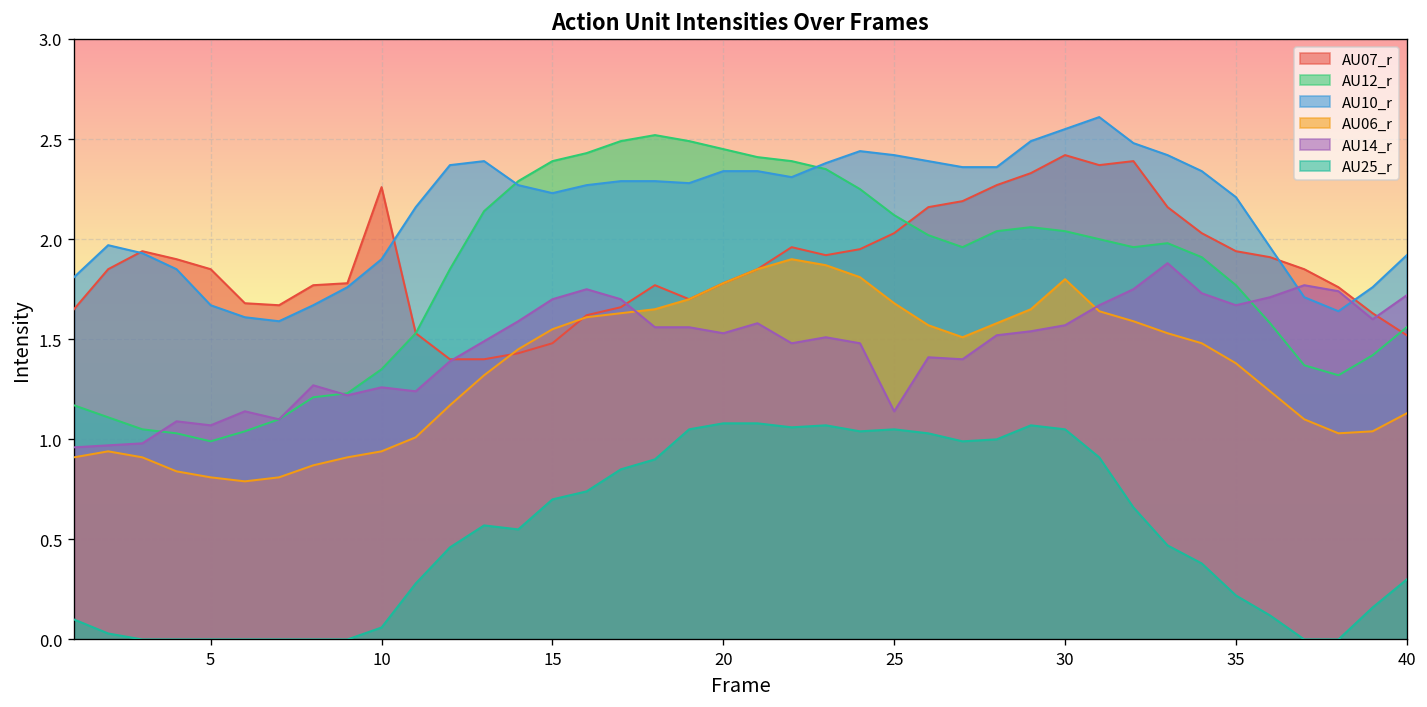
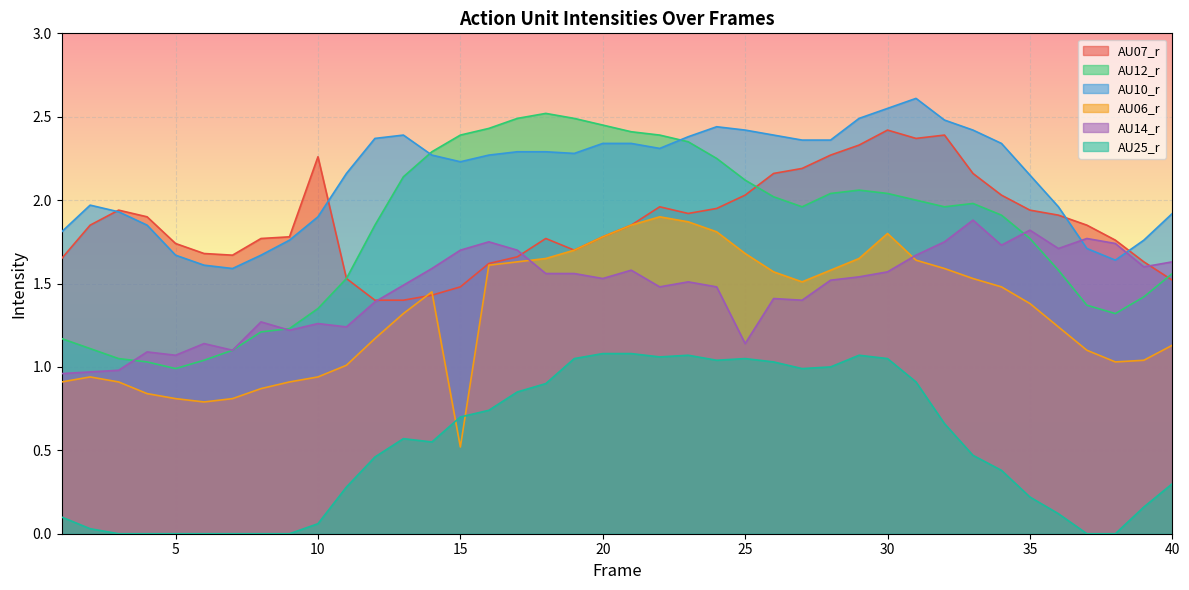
  {
    "AU07_r": {
-     "5": 1.85,
+     "5": 1.74,
      "10": 2.26,
      "15": 1.48,
      "25": 2.03,
      "30": 2.42,
      "35": 1.94,
      "40": 1.52
    },
    "AU10_r": {
      "5": 1.67,
      "10": 1.90,
      "15": 2.23,
      "20": 2.34,
      "25": 2.42,
      "30": 2.55,
-     "35": 2.21,
+     "35": 2.15,
      "40": 1.92
    },
    "AU06_r": {
      "5": 0.81,
      "10": 0.94,
-     "15": 1.55,
+     "15": 0.52,
      "25": 1.68,
      "30": 1.80,
      "35": 1.38,
      "40": 1.13
    },
    "AU14_r": {
      "5": 1.07,
      "10": 1.26,
      "15": 1.70,
      "20": 1.53,
      "25": 1.14,
      "30": 1.57,
-     "35": 1.67,
-     "40": 1.72
+     "35": 1.82,
+     "40": 1.63
    }
  }
